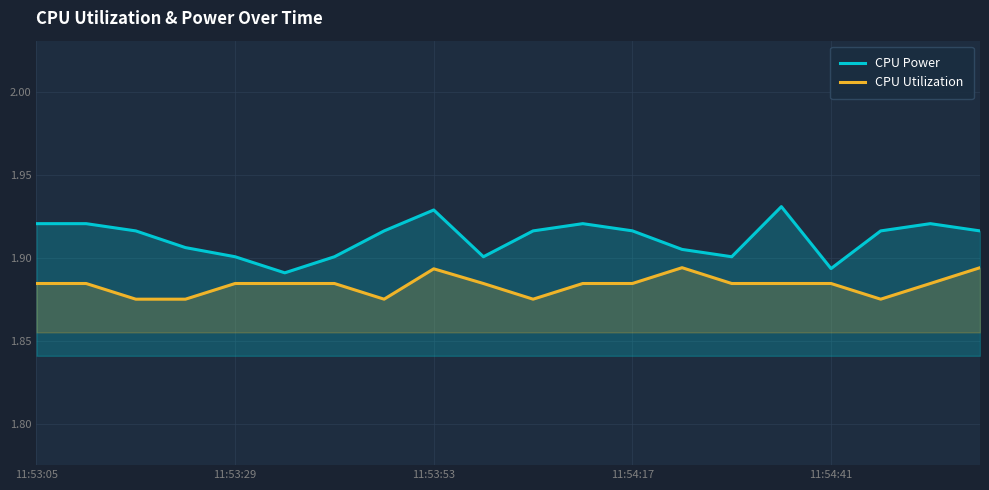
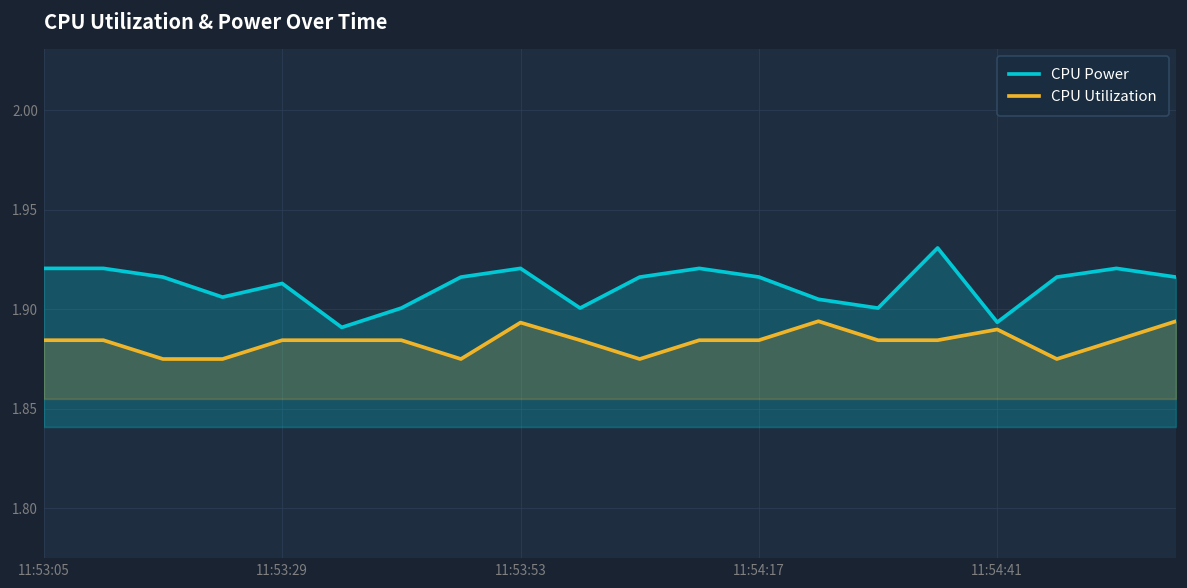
  {
    "CPU Power": {
      "11:53:05": 1.921,
-     "11:53:29": 1.901,
-     "11:53:53": 1.929,
+     "11:53:29": 1.913,
+     "11:53:53": 1.921,
      "11:54:17": 1.916,
      "11:54:41": 1.893
    },
    "CPU Utilization": {
      "11:53:05": 1.884,
      "11:53:29": 1.884,
      "11:53:53": 1.893,
      "11:54:17": 1.884,
-     "11:54:41": 1.884
+     "11:54:41": 1.890
    }
  }
